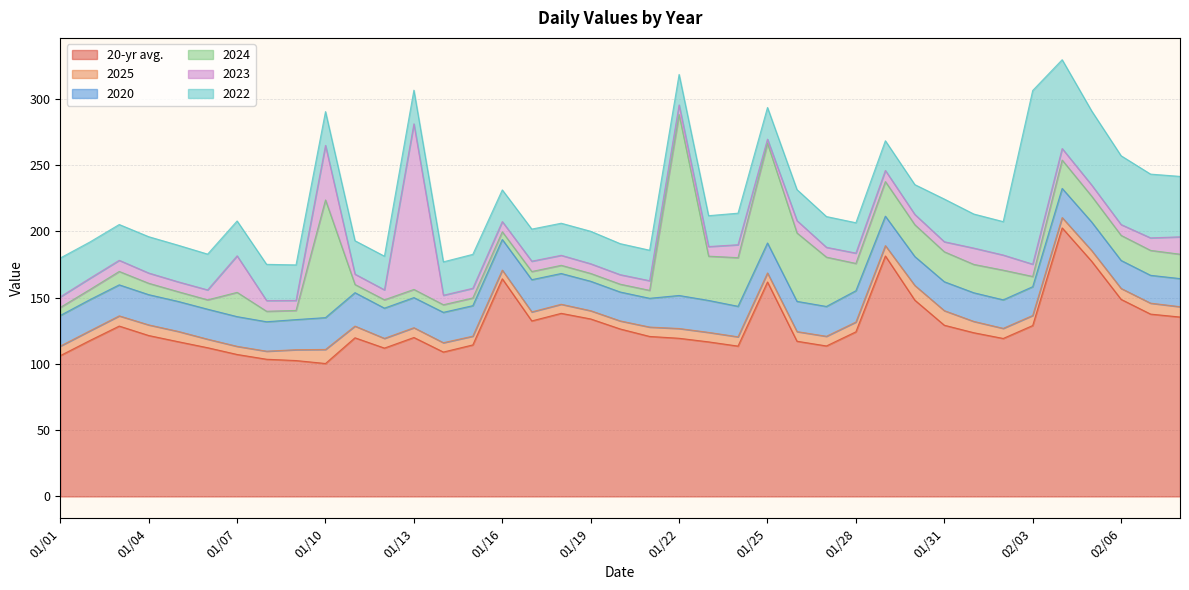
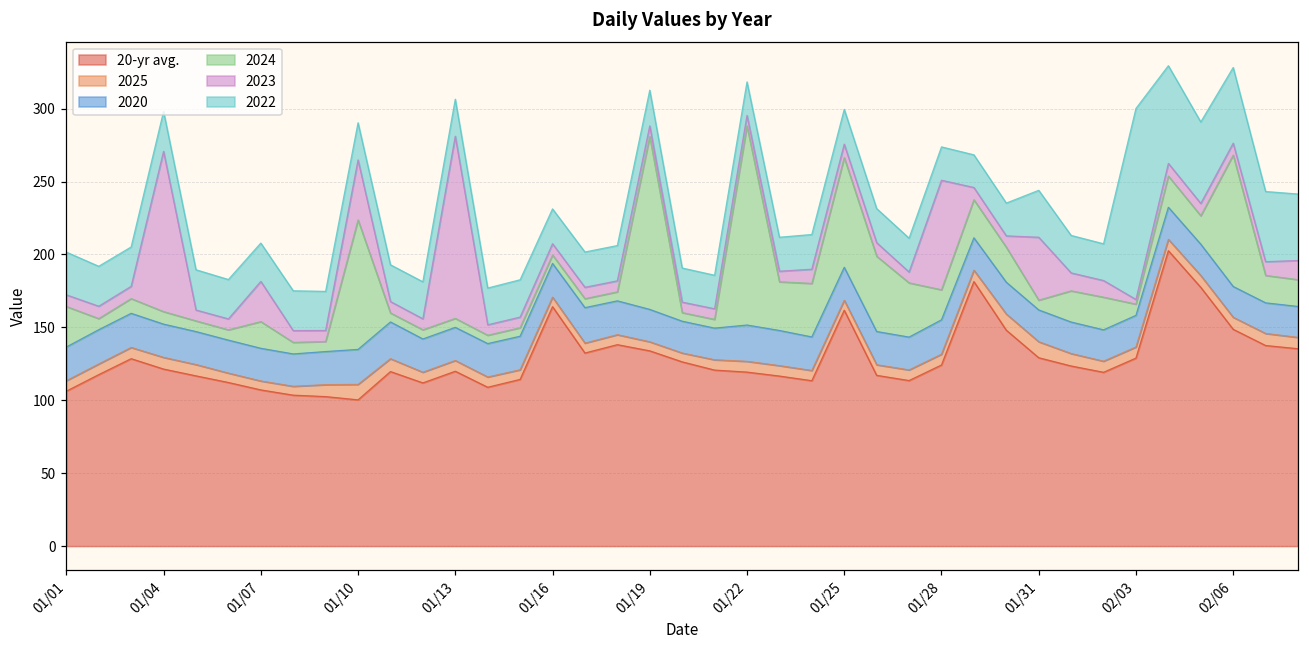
  {
    "2024": {
-     "01/01": 6,
+     "01/01": 28,
      "01/04": 9,
      "01/07": 18,
      "01/10": 89,
      "01/13": 6,
      "01/16": 6,
-     "01/19": 6,
+     "01/19": 119,
      "01/22": 137,
      "01/25": 75,
      "01/28": 21,
-     "01/31": 23,
+     "01/31": 7,
      "02/03": 8,
-     "02/06": 19
+     "02/06": 90
    },
    "2023": {
      "01/01": 8,
-     "01/04": 8,
+     "01/04": 110,
      "01/07": 28,
      "01/10": 41,
      "01/13": 125,
      "01/16": 8,
      "01/19": 7,
      "01/22": 7,
-     "01/25": 3,
-     "01/28": 8,
-     "01/31": 8,
-     "02/03": 9,
+     "01/25": 9,
+     "01/28": 75,
+     "01/31": 43,
+     "02/03": 3,
      "02/06": 8
    }
  }
